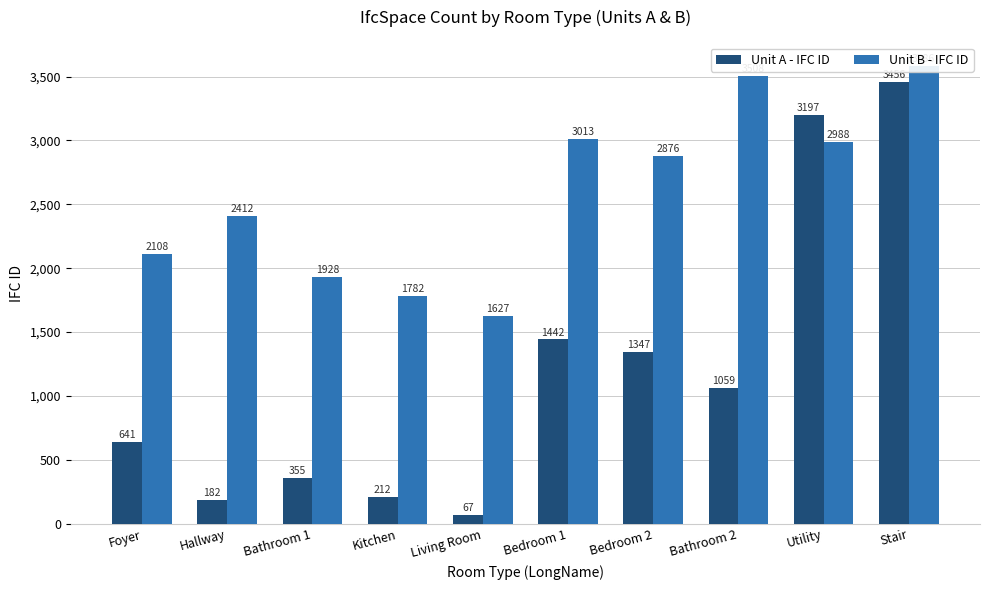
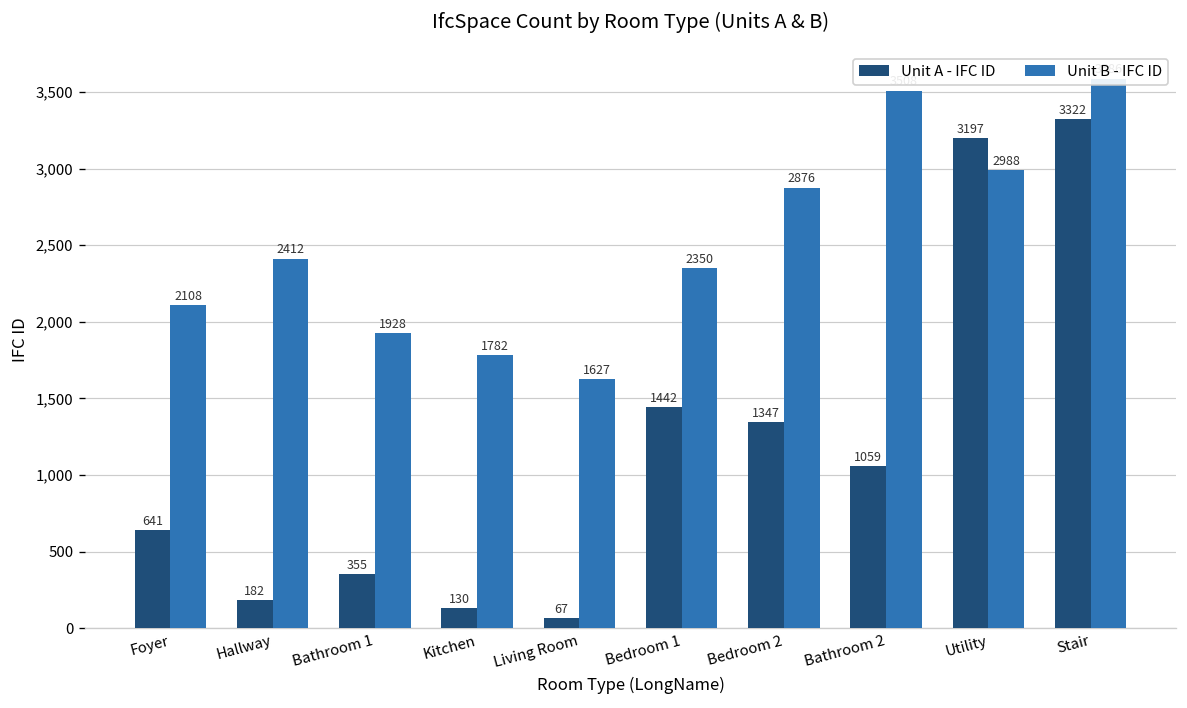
  {
    "Unit A - IFC ID": {
      "Foyer": "641",
      "Hallway": "182",
      "Bathroom 1": "355",
-     "Kitchen": "212",
+     "Kitchen": "130",
      "Living Room": "67",
      "Bedroom 1": "1442",
      "Bedroom 2": "1347",
      "Bathroom 2": "1059",
      "Utility": "3197",
-     "Stair": "3,460"
+     "Stair": "3,320"
    },
    "Unit B - IFC ID": {
      "Foyer": "2108",
      "Hallway": "2412",
      "Bathroom 1": "1928",
      "Kitchen": "1782",
      "Living Room": "1627",
-     "Bedroom 1": "3013",
+     "Bedroom 1": "2350",
      "Bedroom 2": "2876",
      "Utility": "2988"
    }
  }
